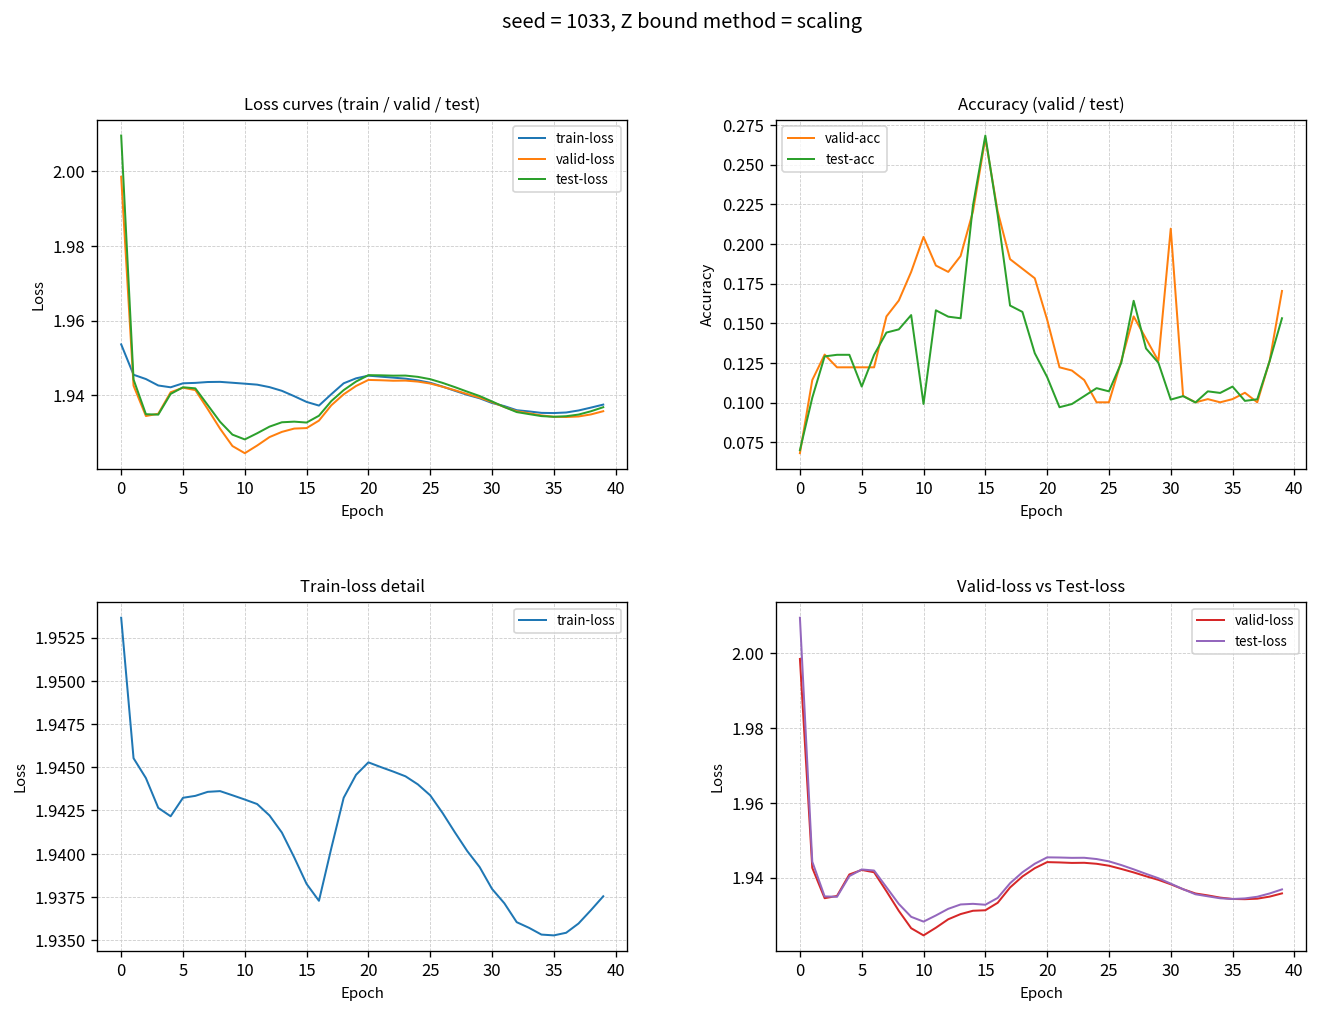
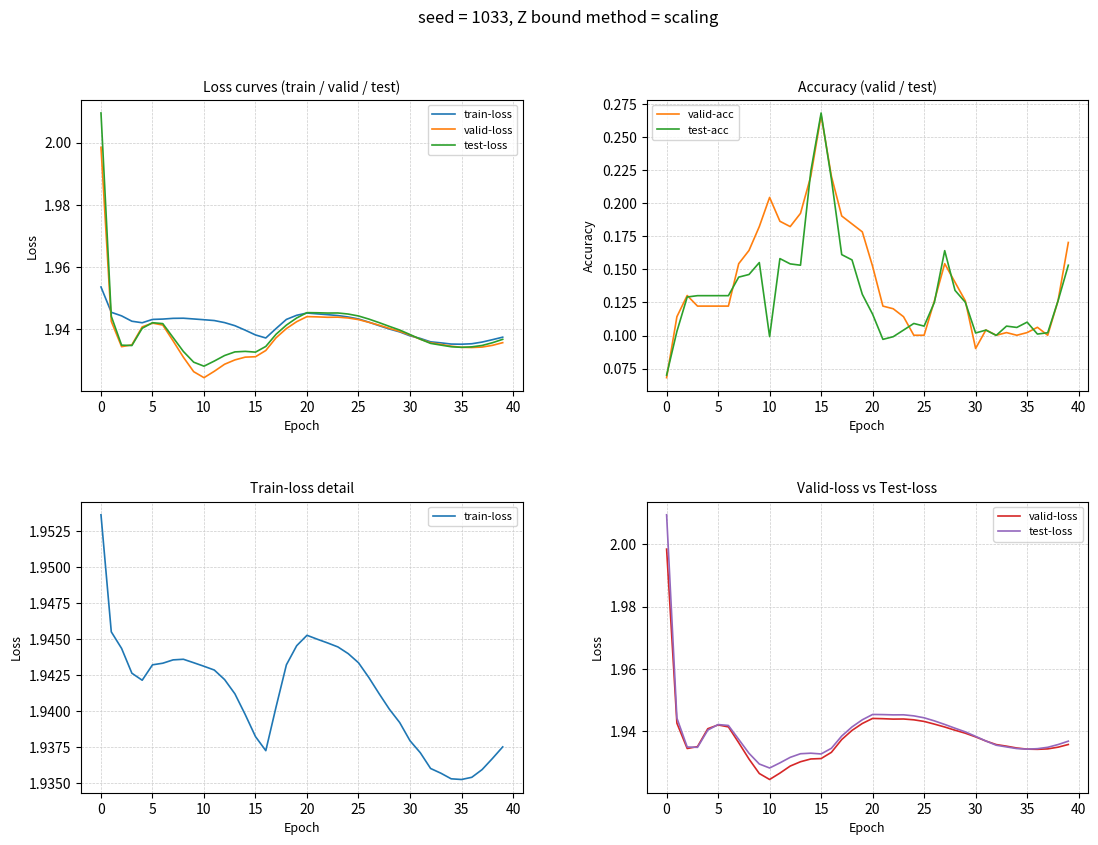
  {
    "Loss curves (train / valid / test)": {
      "train-loss": {
        "0": 1.954,
        "5": 1.943,
        "10": 1.943,
        "15": 1.938,
        "35": 1.935
      }
    },
    "Accuracy (valid / test)": {
      "valid-acc": {
        "5": 0.122,
        "10": 0.204,
        "20": 0.152,
        "25": 0.100,
-       "30": 0.210,
+       "30": 0.090,
        "35": 0.102
      },
      "test-acc": {
-       "5": 0.110,
+       "5": 0.130,
        "10": 0.099,
        "20": 0.116,
        "25": 0.107,
        "30": 0.102,
        "35": 0.110
      }
    },
    "Train-loss detail": {
      "0": 1.9536,
      "5": 1.9432,
      "10": 1.9431,
      "15": 1.9383,
      "20": 1.9453,
      "25": 1.9434,
      "30": 1.9380,
      "35": 1.9353
    },
    "Valid-loss vs Test-loss": {
      "valid-loss": {
        "0": 1.998,
        "10": 1.925,
        "15": 1.931,
        "20": 1.944,
        "25": 1.943
      },
      "test-loss": {
        "0": 2.009,
        "10": 1.928,
        "15": 1.933,
        "20": 1.945,
        "25": 1.944
      }
    }
  }
